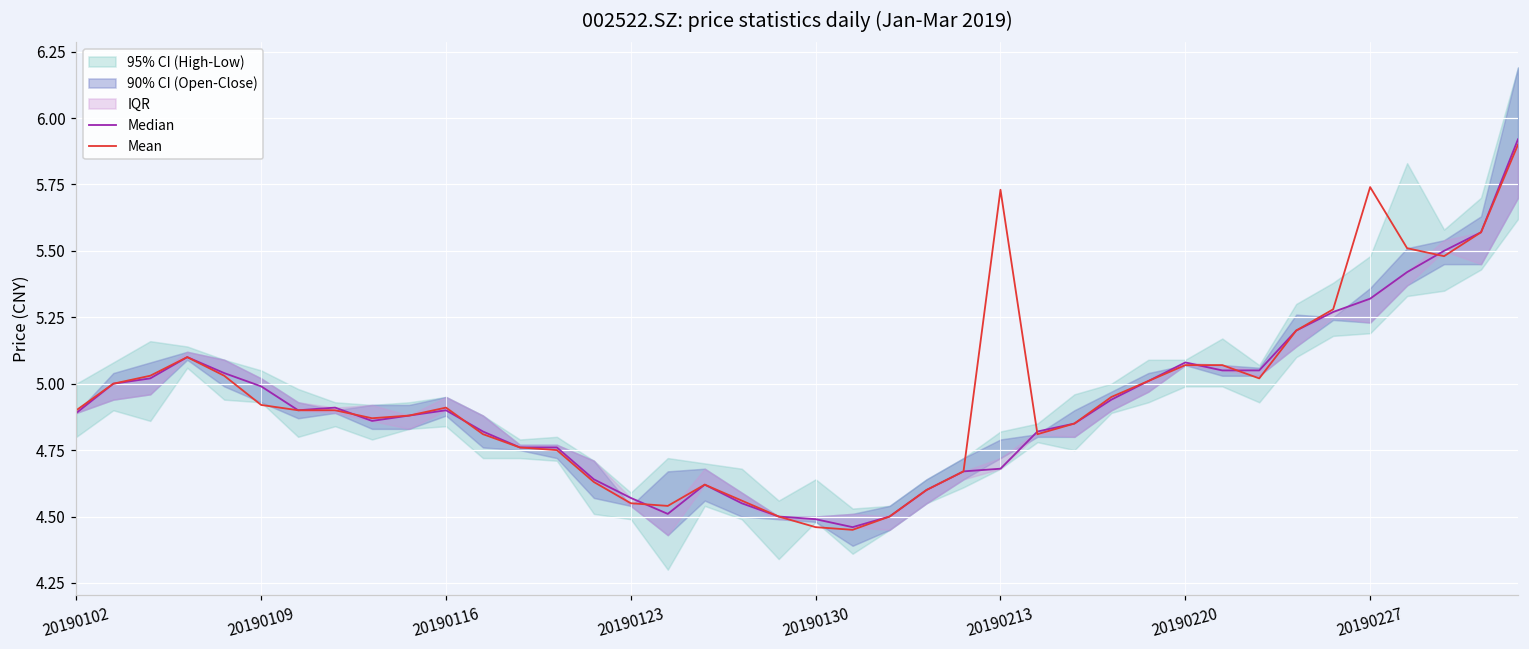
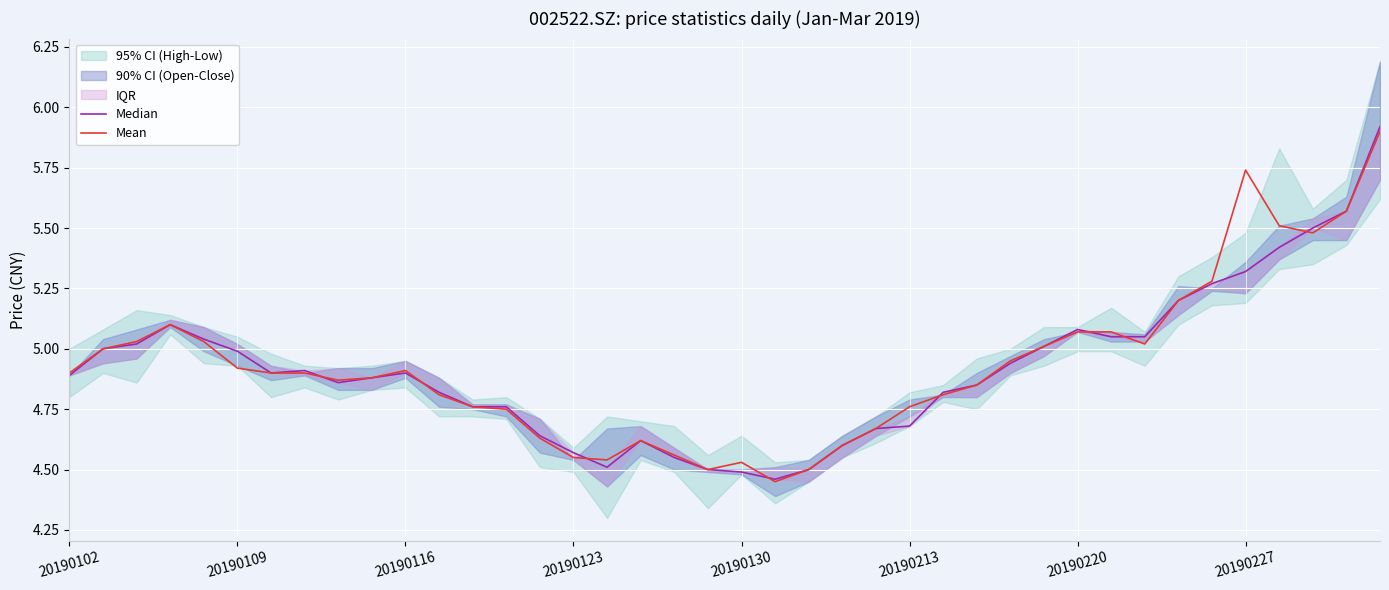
  {
    "Median": {
      "20190109": 4.99,
      "20190213": 4.68
    },
    "Mean": {
      "20190109": 4.92,
-     "20190130": 4.46,
-     "20190213": 5.73,
+     "20190130": 4.53,
+     "20190213": 4.76,
      "20190227": 5.74
    }
  }
